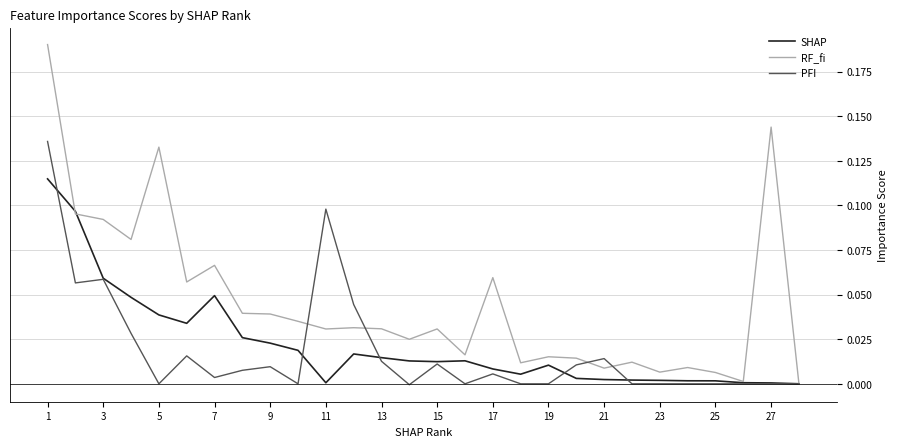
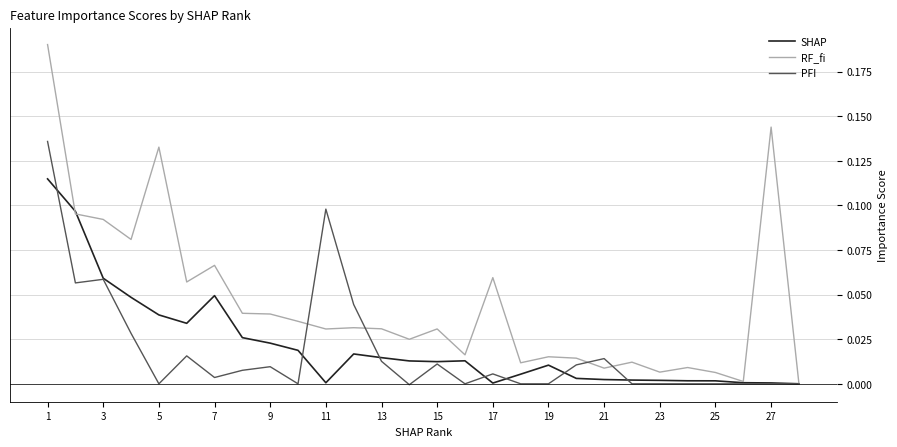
  {
    "SHAP": {
      "1": 0.115,
      "5": 0.039,
      "7": 0.049,
      "9": 0.023,
      "11": 0.001,
      "13": 0.015,
-     "17": 0.008,
+     "17": 0.000,
      "19": 0.010,
      "21": 0.002,
      "23": 0.002,
      "25": 0.002
    },
    "RF_fi": {
      "1": 0.190,
      "3": 0.092,
      "5": 0.133,
      "7": 0.066,
      "9": 0.039,
      "11": 0.031,
      "13": 0.031,
      "15": 0.031,
      "17": 0.060,
      "19": 0.015,
      "21": 0.009,
      "23": 0.007,
      "25": 0.006,
      "27": 0.144
    },
    "PFI": {
      "1": 0.136,
      "5": 0.000,
      "7": 0.004,
      "9": 0.010,
      "11": 0.098,
      "13": 0.013,
      "17": 0.006,
      "19": 0.000,
      "21": 0.014,
      "23": 0.000,
      "25": 0.000
    }
  }
